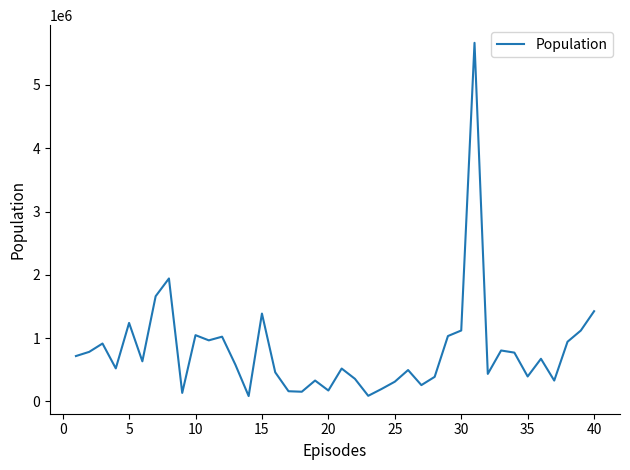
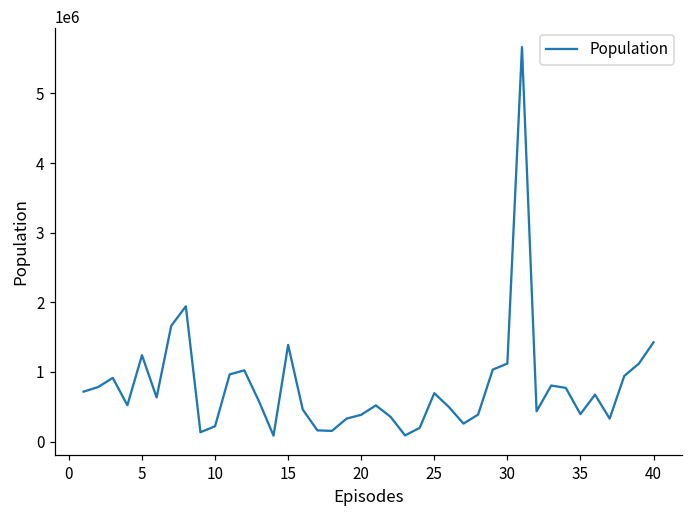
  {
    "5": 1200000,
-   "10": 1000000,
+   "10": 200000,
    "15": 1400000,
-   "20": 200000,
-   "25": 300000,
+   "20": 400000,
+   "25": 700000,
    "30": 1100000,
    "35": 400000,
    "40": 1400000
  }
